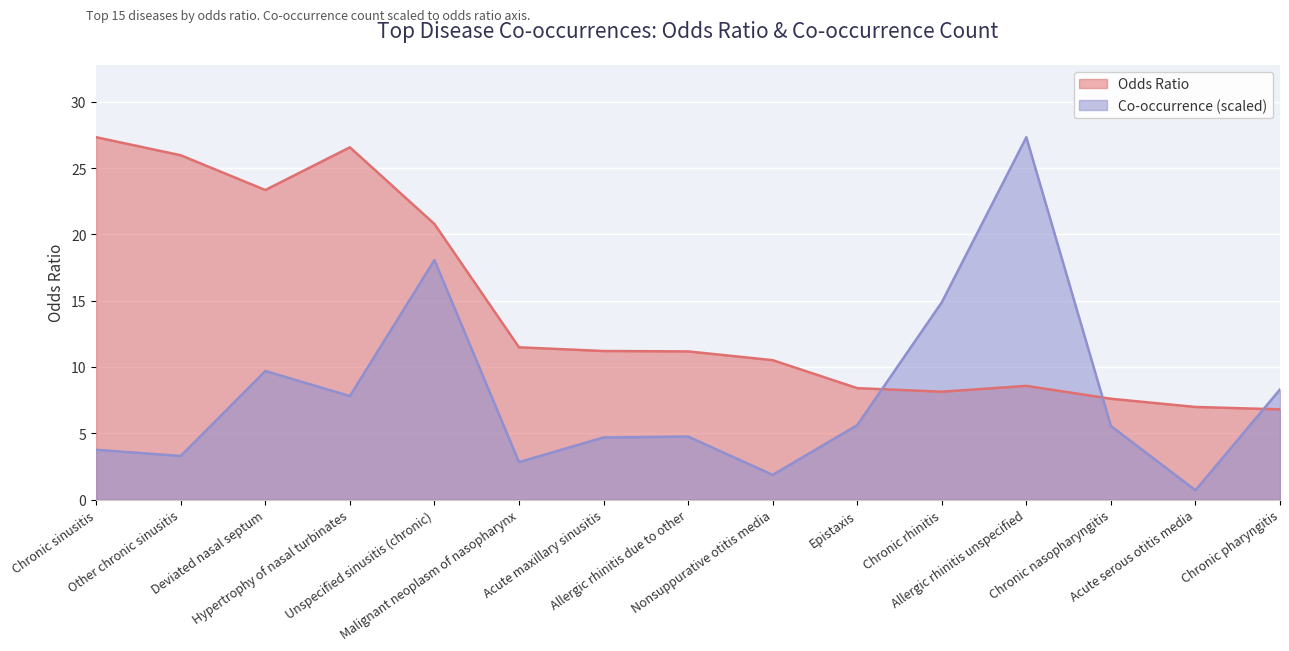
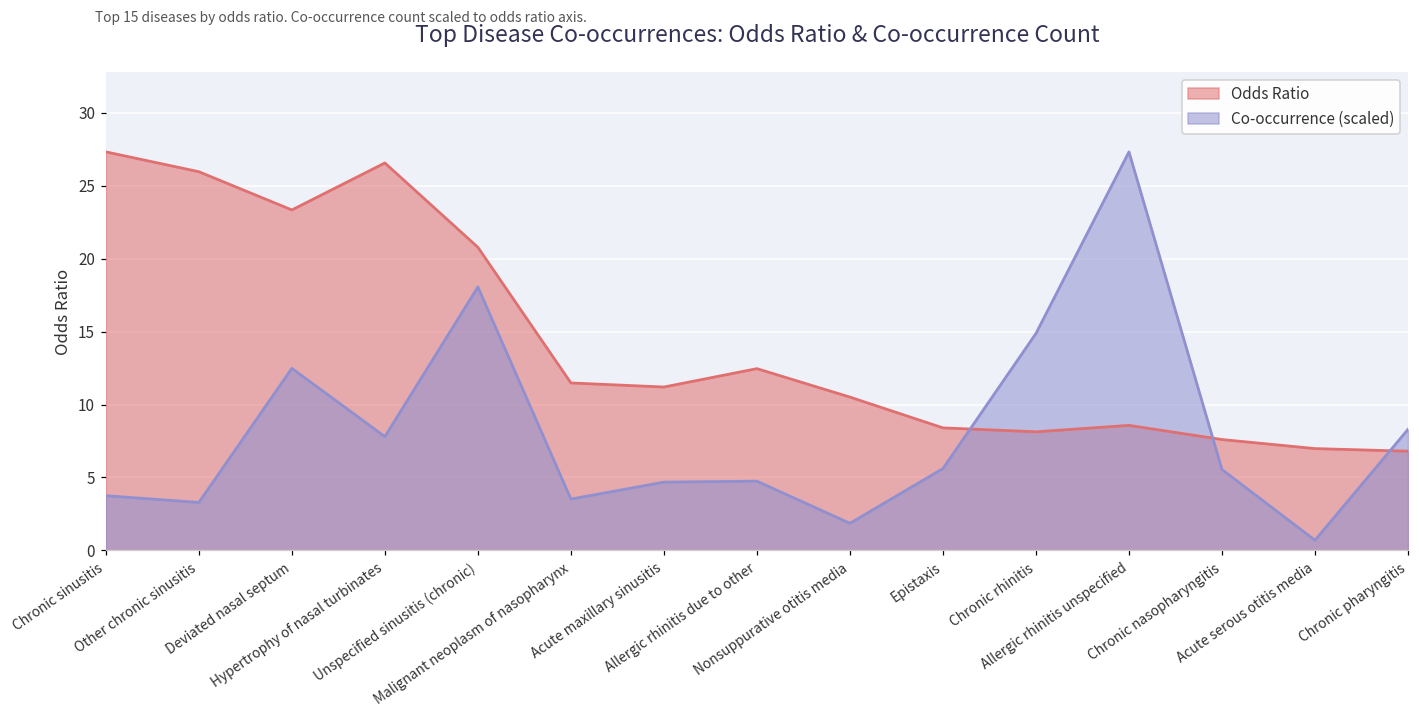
  {
    "Odds Ratio": {
      "Chronic sinusitis": 27.3,
      "Other chronic sinusitis": 26.0,
      "Deviated nasal septum": 23.3,
      "Hypertrophy of nasal turbinates": 26.6,
      "Unspecified sinusitis (chronic)": 20.8,
      "Malignant neoplasm of nasopharynx": 11.5,
      "Acute maxillary sinusitis": 11.2,
-     "Allergic rhinitis due to other": 11.2,
+     "Allergic rhinitis due to other": 12.5,
      "Nonsuppurative otitis media": 10.5,
      "Epistaxis": 8.4,
      "Chronic rhinitis": 8.1,
      "Allergic rhinitis unspecified": 8.6,
      "Chronic nasopharyngitis": 7.6,
      "Acute serous otitis media": 7.0,
      "Chronic pharyngitis": 6.8
    },
    "Co-occurrence (scaled)": {
      "Chronic sinusitis": 3.8,
      "Other chronic sinusitis": 3.3,
-     "Deviated nasal septum": 9.7,
+     "Deviated nasal septum": 12.5,
      "Hypertrophy of nasal turbinates": 7.8,
      "Unspecified sinusitis (chronic)": 18.1,
-     "Malignant neoplasm of nasopharynx": 2.8,
+     "Malignant neoplasm of nasopharynx": 3.5,
      "Acute maxillary sinusitis": 4.7,
      "Allergic rhinitis due to other": 4.7,
      "Nonsuppurative otitis media": 1.9,
      "Epistaxis": 5.6,
      "Chronic rhinitis": 14.9,
      "Allergic rhinitis unspecified": 27.3,
      "Chronic nasopharyngitis": 5.5,
      "Acute serous otitis media": 0.7,
      "Chronic pharyngitis": 8.3
    }
  }
